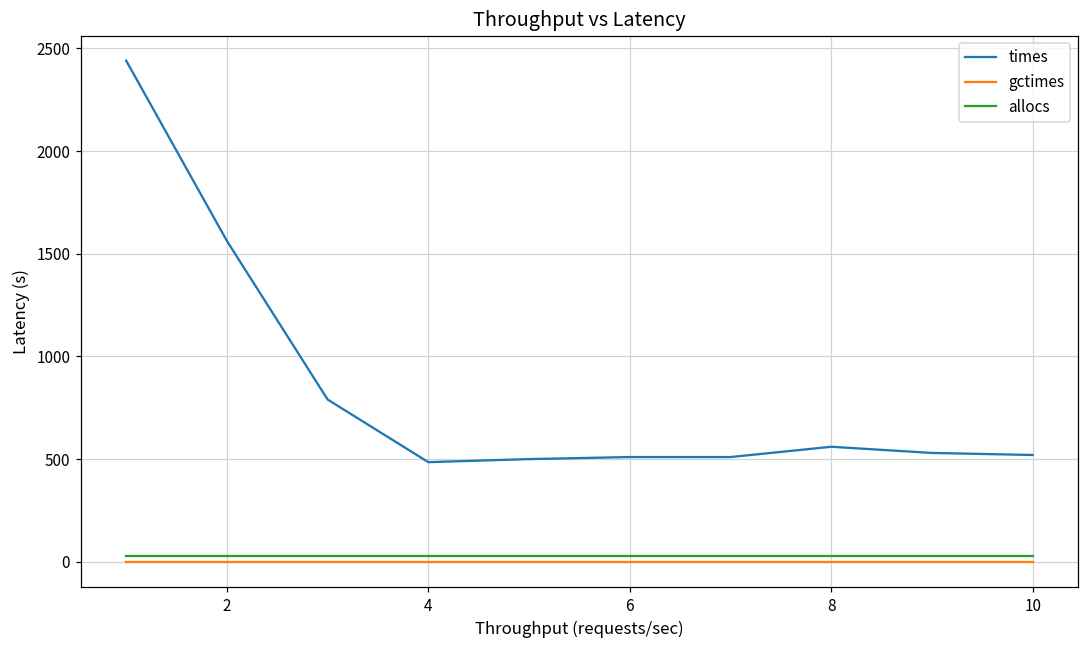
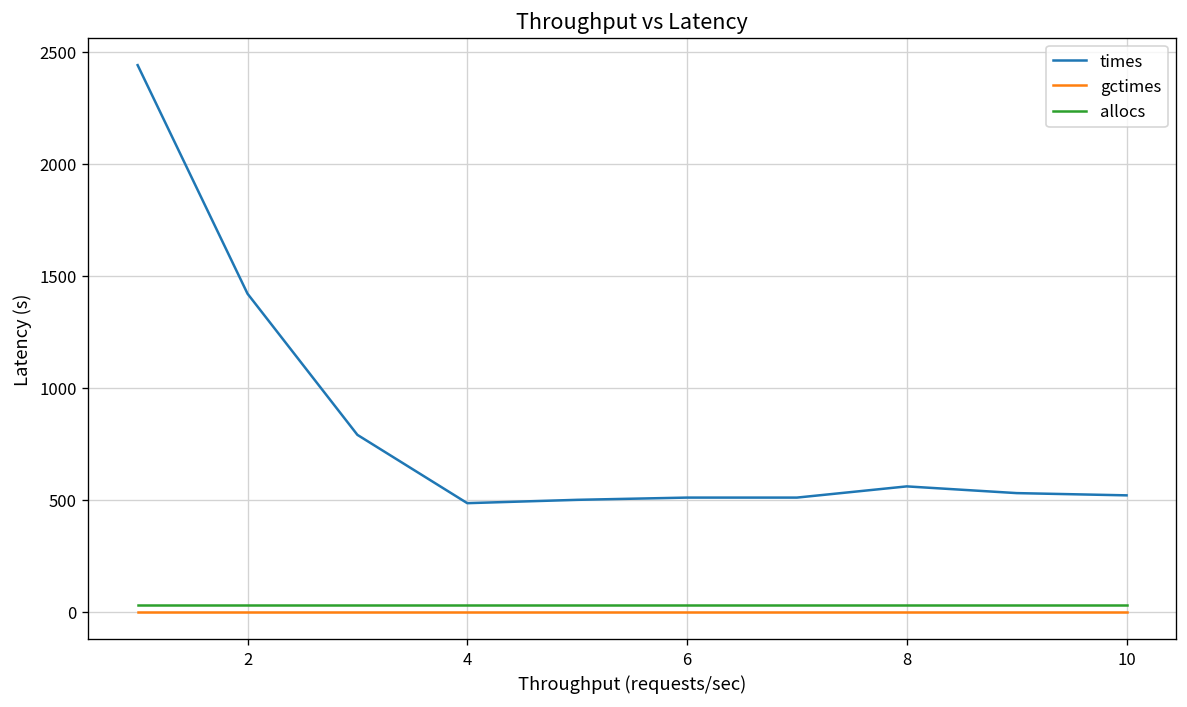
  {
    "times": {
-     "2": 1560,
+     "2": 1420,
      "4": 490,
      "6": 510,
      "8": 560,
      "10": 520
    },
    "gctimes": {
      "2": 0,
      "4": 0,
      "6": 0,
      "8": 0,
      "10": 0
    },
    "allocs": {
      "2": 30,
      "4": 30,
      "6": 30,
      "8": 30,
      "10": 30
    }
  }
